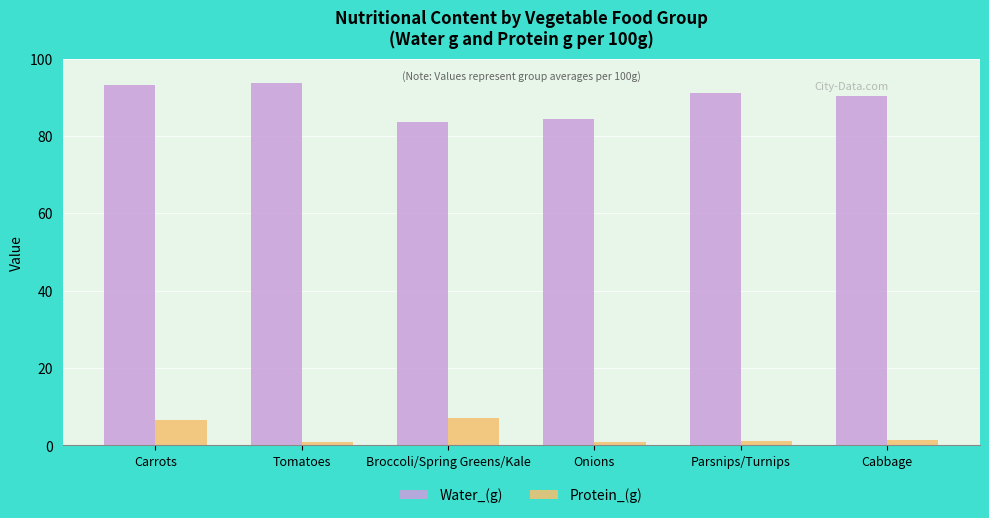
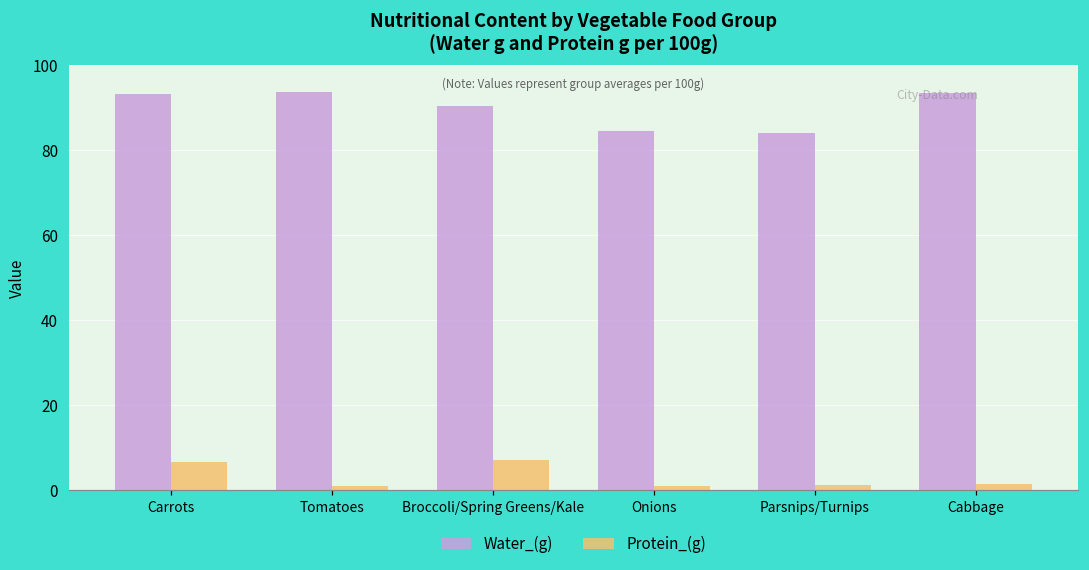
  {
    "Water_(g)": {
      "Carrots": 93,
      "Tomatoes": 94,
-     "Broccoli/Spring Greens/Kale": 84,
+     "Broccoli/Spring Greens/Kale": 90,
      "Onions": 85,
-     "Parsnips/Turnips": 91,
-     "Cabbage": 90
+     "Parsnips/Turnips": 84,
+     "Cabbage": 93
    },
    "Protein_(g)": {
      "Carrots": 7,
      "Tomatoes": 1,
      "Broccoli/Spring Greens/Kale": 7,
      "Onions": 1,
      "Parsnips/Turnips": 1,
      "Cabbage": 1
    }
  }
